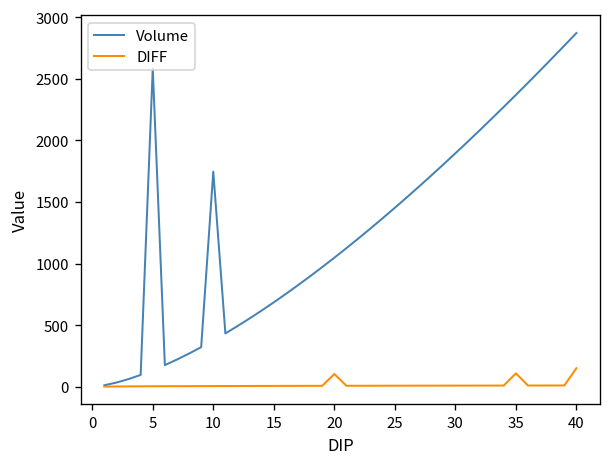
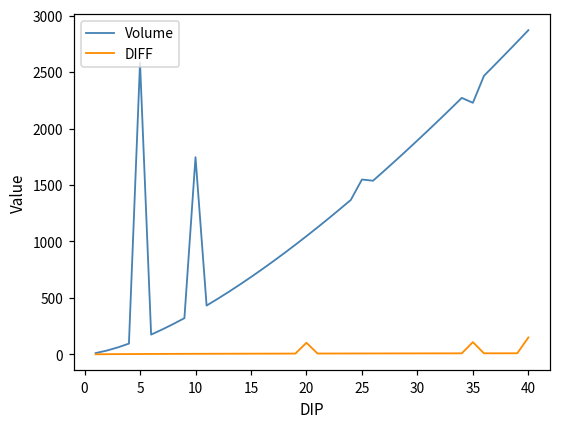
  {
    "Volume": {
      "10": 1750,
      "15": 690,
      "20": 1050,
-     "25": 1450,
+     "25": 1550,
      "30": 1890,
-     "35": 2370,
+     "35": 2230,
      "40": 2870
    },
    "DIFF": {
      "5": 0,
      "10": 10,
      "15": 10,
      "20": 100,
      "25": 10,
      "30": 10,
      "35": 110,
      "40": 150
    }
  }
